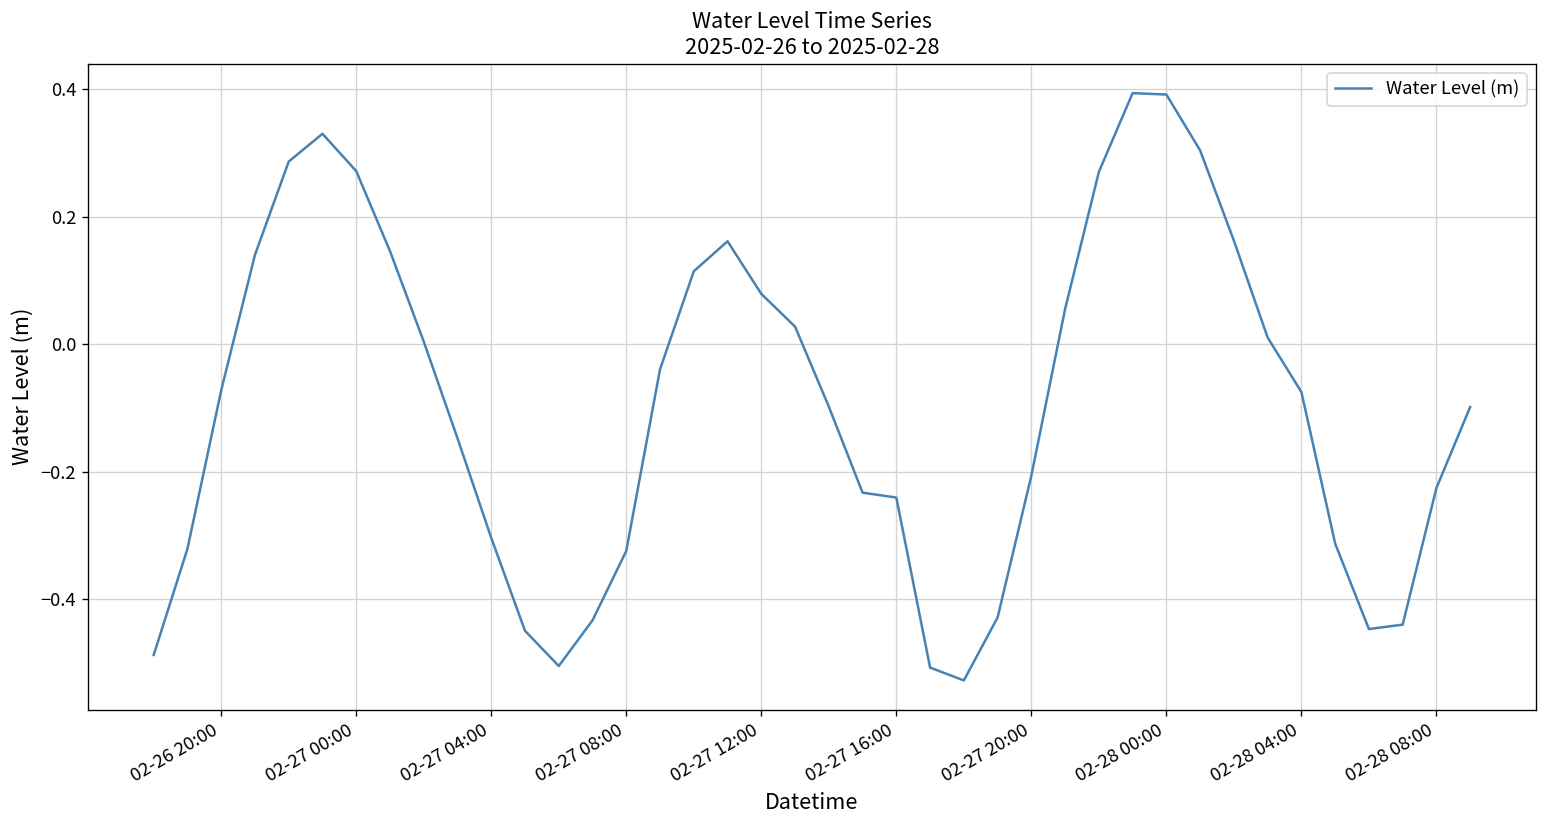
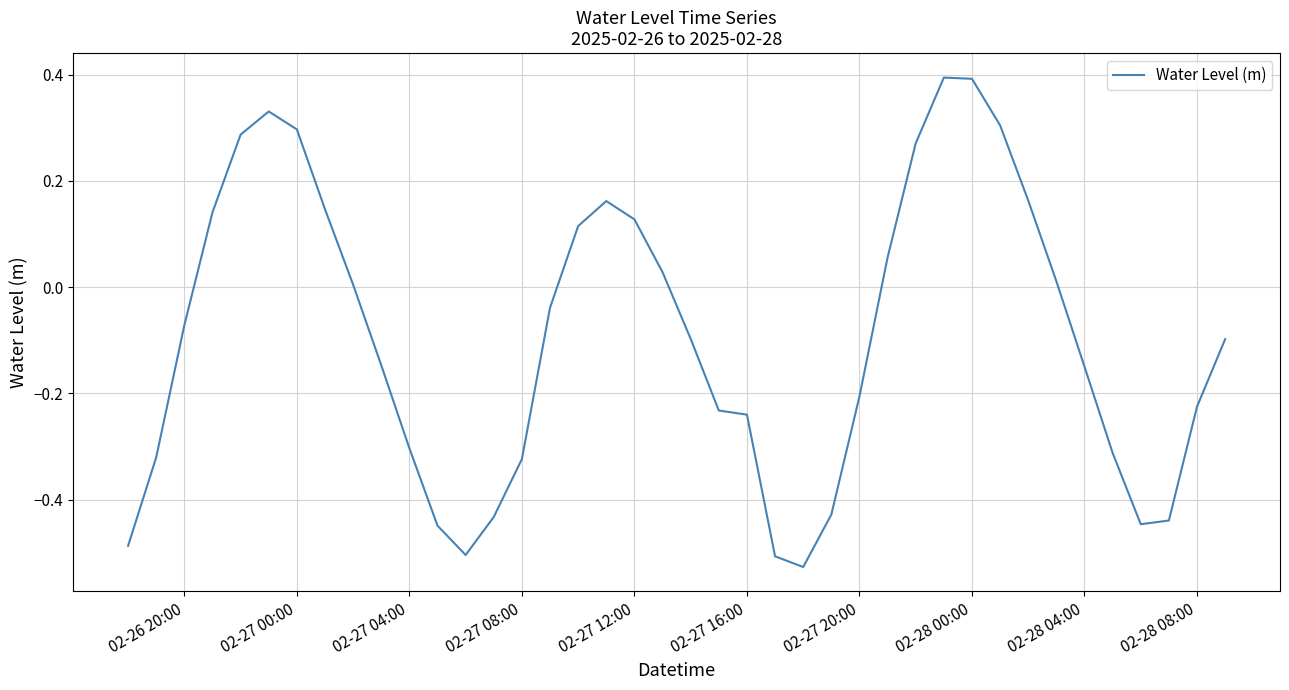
  {
    "02-26 20:00": -0.07,
-   "02-27 00:00": 0.27,
+   "02-27 00:00": 0.30,
    "02-27 04:00": -0.30,
    "02-27 08:00": -0.32,
-   "02-27 12:00": 0.08,
+   "02-27 12:00": 0.13,
    "02-27 16:00": -0.24,
    "02-27 20:00": -0.21,
    "02-28 00:00": 0.39,
-   "02-28 04:00": -0.07,
+   "02-28 04:00": -0.15,
    "02-28 08:00": -0.23
  }
